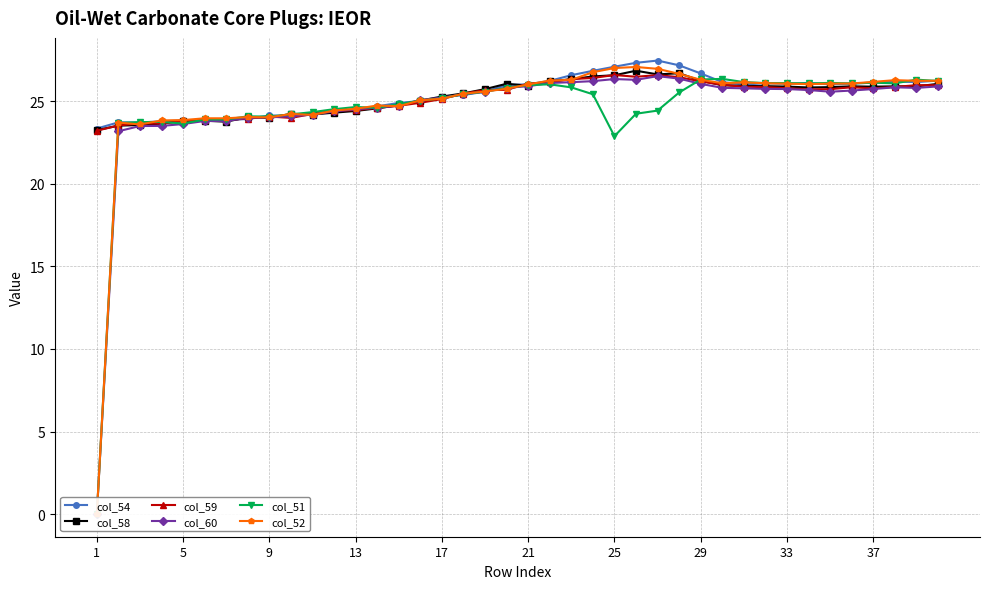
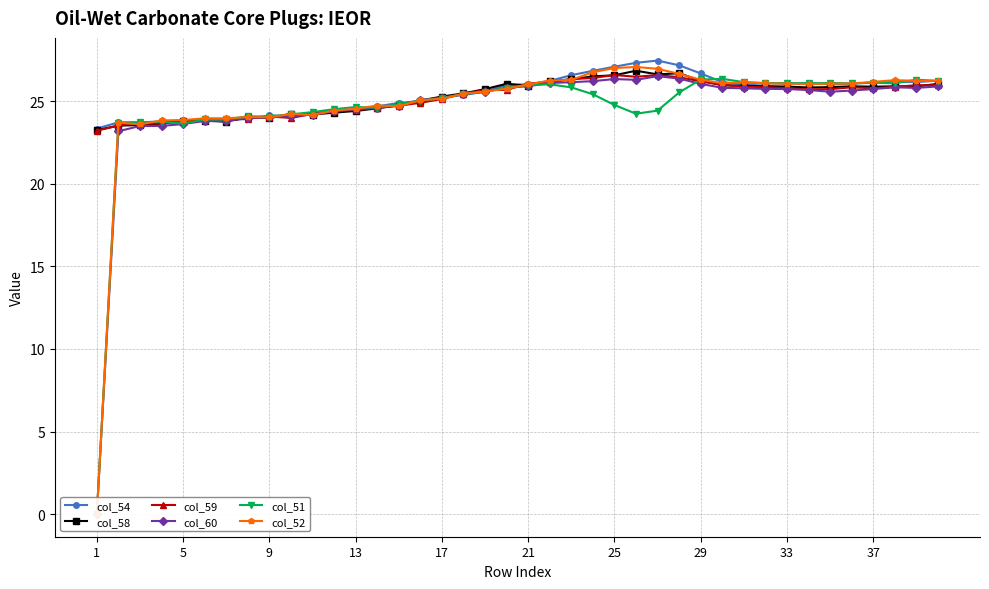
  {
    "col_54": {
      "29": 26.7
    },
    "col_60": {
      "25": 26.4
    },
    "col_51": {
-     "25": 22.9
+     "25": 24.8
    }
  }
